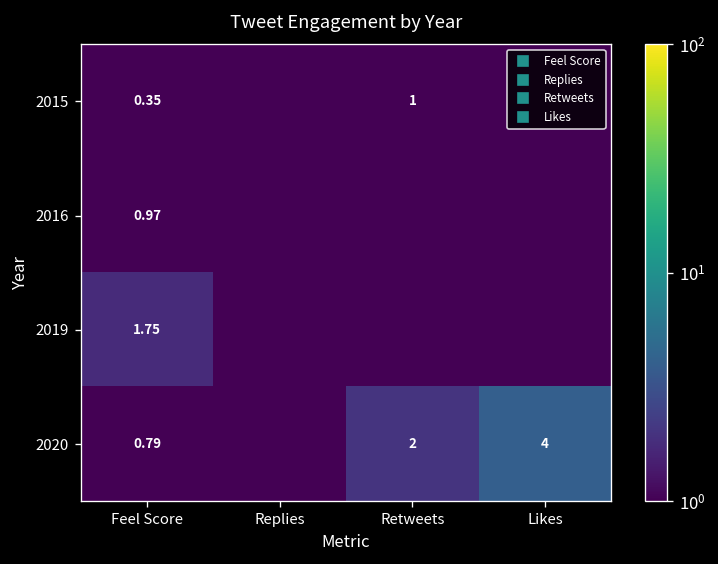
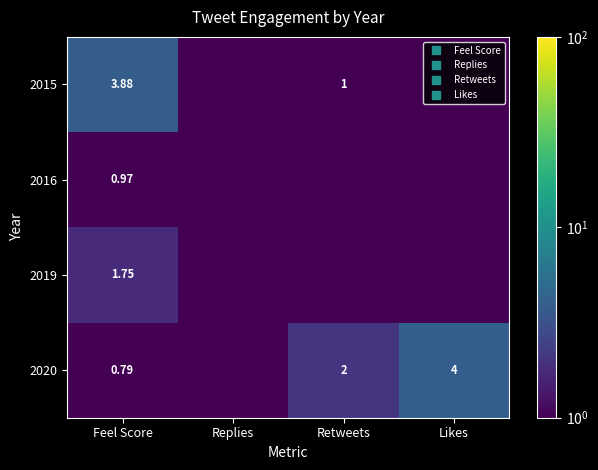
  {
    "2015": {
-     "Feel Score": 0.35,
+     "Feel Score": 3.88,
      "Retweets": 1
    },
    "2016": {
      "Feel Score": 0.97
    },
    "2019": {
      "Feel Score": 1.75
    },
    "2020": {
      "Feel Score": 0.79,
      "Retweets": 2,
      "Likes": 4
    }
  }
